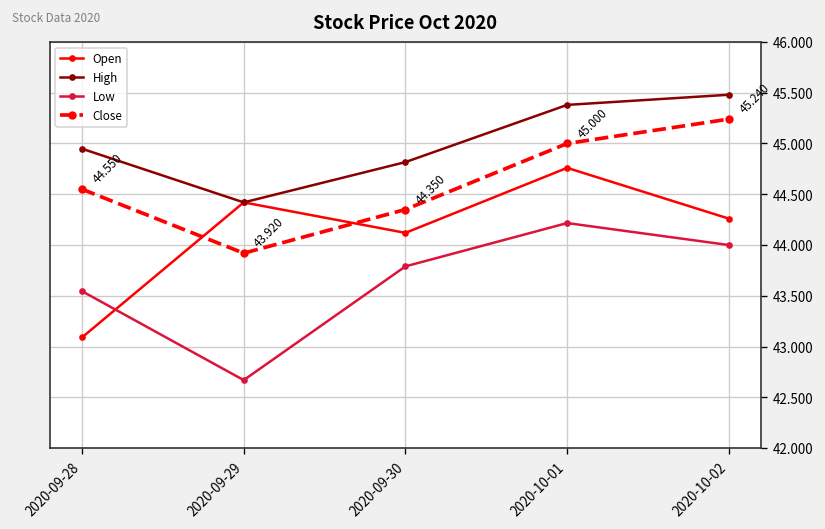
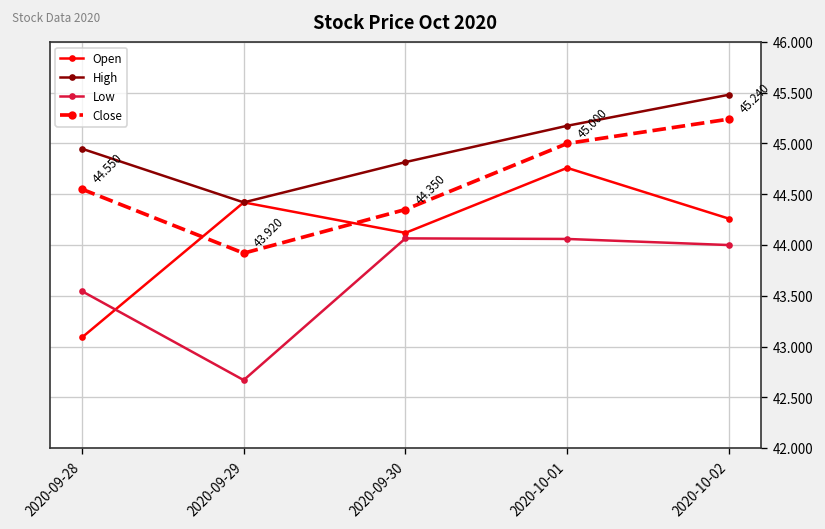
  {
    "High": {
      "2020-09-30": 44.8,
-     "2020-10-01": 45.4
+     "2020-10-01": 45.2
    },
    "Low": {
      "2020-09-28": 43.5,
      "2020-09-29": 42.7,
-     "2020-09-30": 43.8,
-     "2020-10-01": 44.2,
+     "2020-09-30": 44.1,
+     "2020-10-01": 44.1,
      "2020-10-02": 44.0
    }
  }
